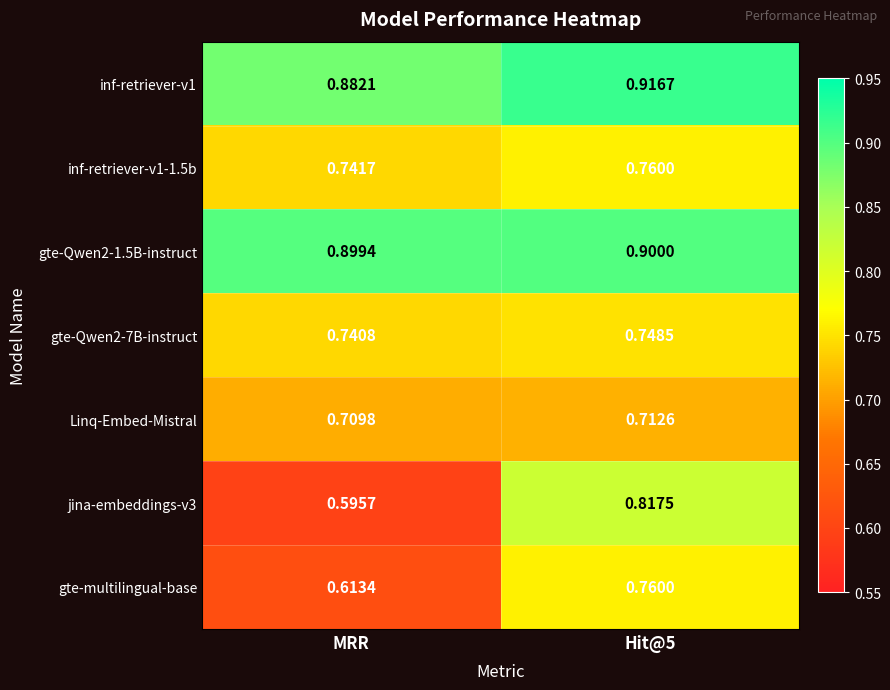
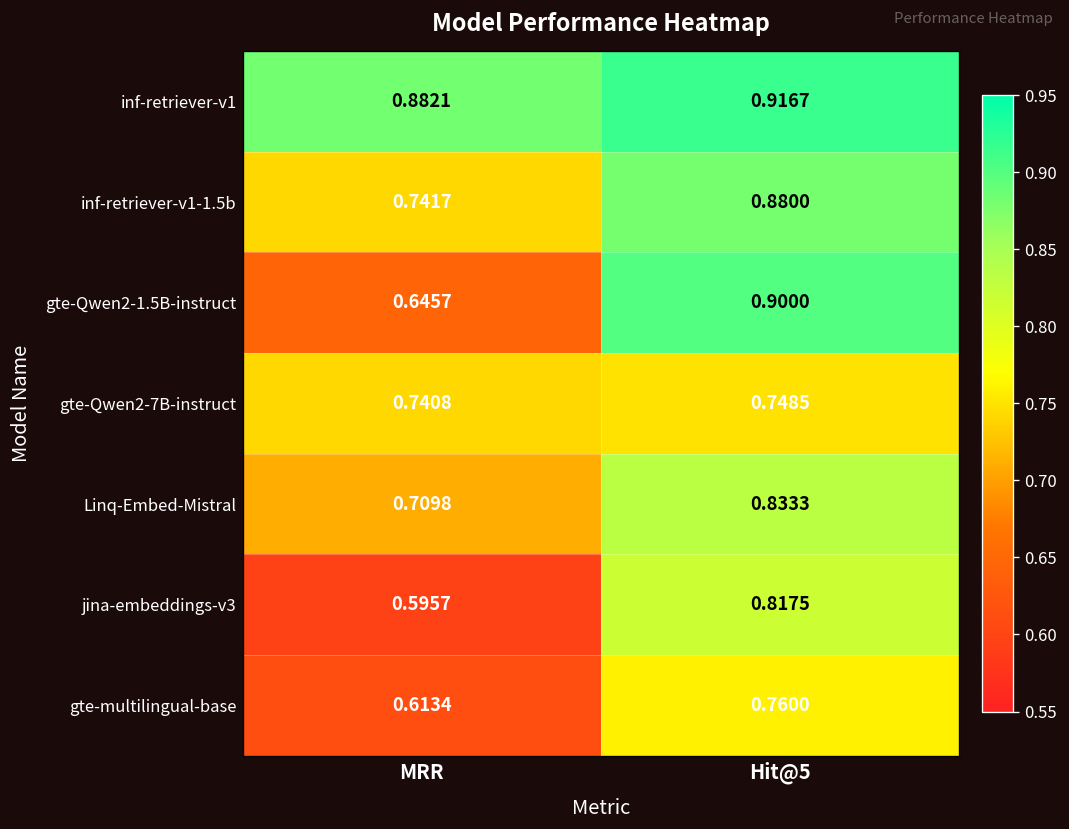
  {
    "inf-retriever-v1": {
      "MRR": 0.8821,
      "Hit@5": 0.9167
    },
    "inf-retriever-v1-1.5b": {
      "MRR": 0.7417,
-     "Hit@5": 0.7600
+     "Hit@5": 0.8800
    },
    "gte-Qwen2-1.5B-instruct": {
-     "MRR": 0.8994,
+     "MRR": 0.6457,
      "Hit@5": 0.9000
    },
    "gte-Qwen2-7B-instruct": {
      "MRR": 0.7408,
      "Hit@5": 0.7485
    },
    "Linq-Embed-Mistral": {
      "MRR": 0.7098,
-     "Hit@5": 0.7126
+     "Hit@5": 0.8333
    },
    "jina-embeddings-v3": {
      "MRR": 0.5957,
      "Hit@5": 0.8175
    },
    "gte-multilingual-base": {
      "MRR": 0.6134,
      "Hit@5": 0.7600
    }
  }
